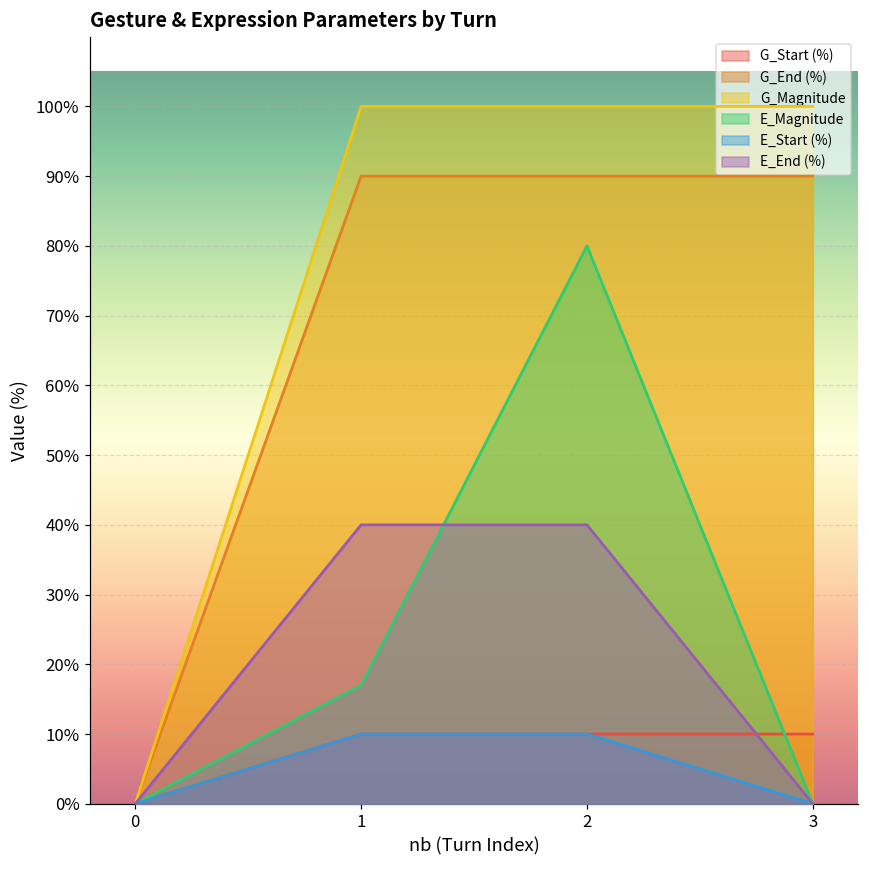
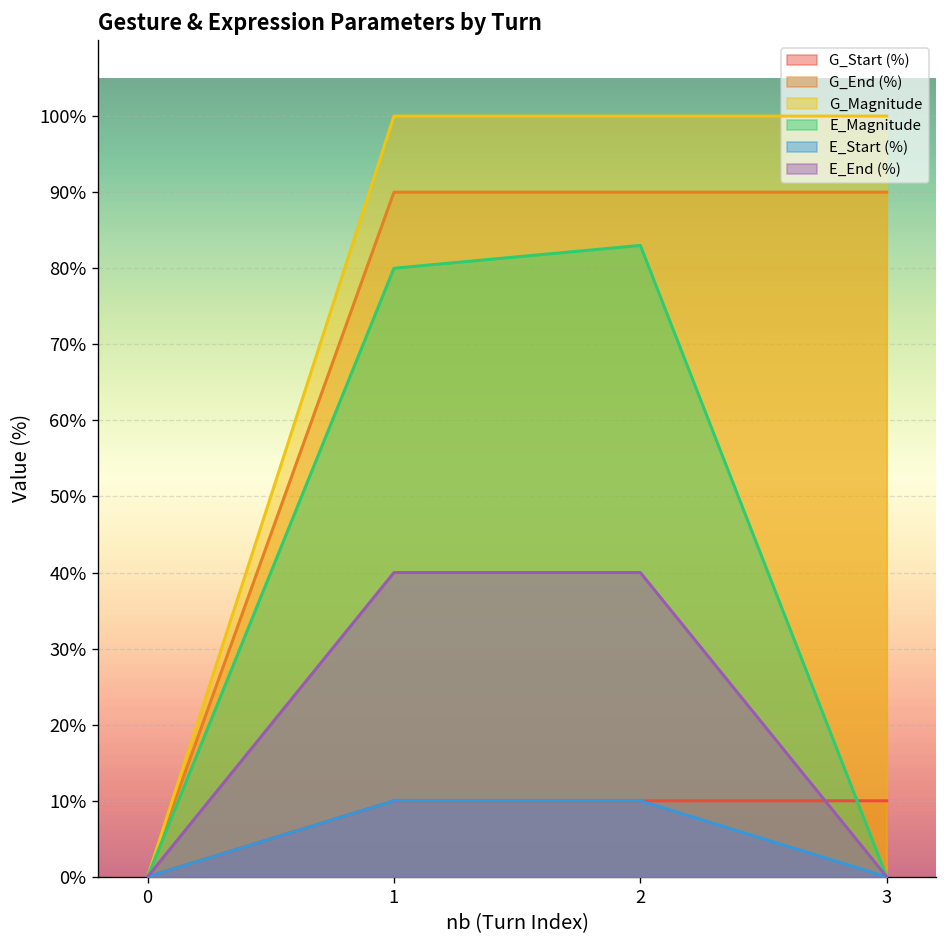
  {
    "E_Magnitude": {
-     "1": "17%",
-     "2": "80%"
+     "1": "80%",
+     "2": "83%"
    },
    "E_End (%)": {
      "1": "40%",
      "2": "40%"
    }
  }
